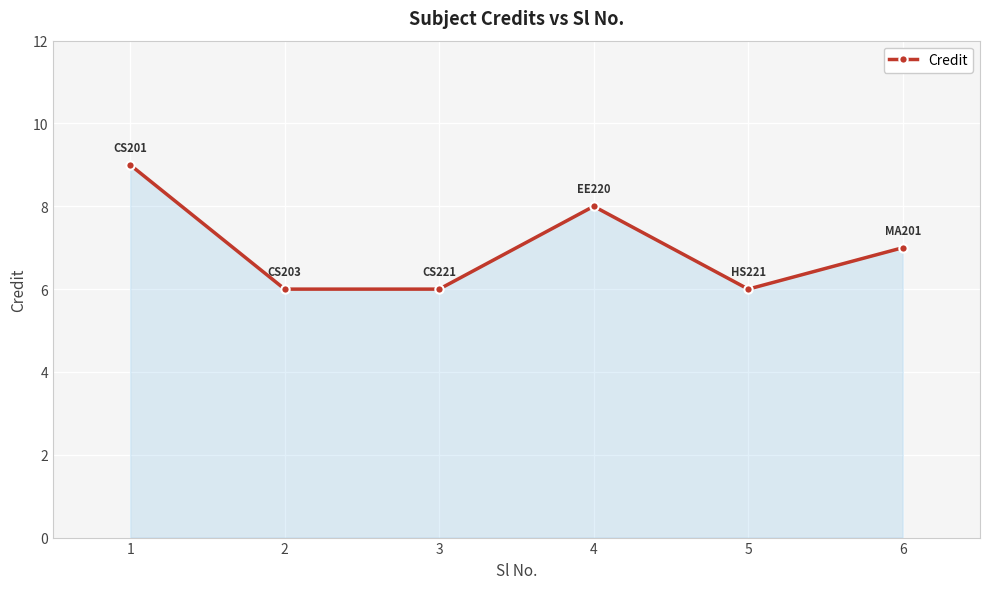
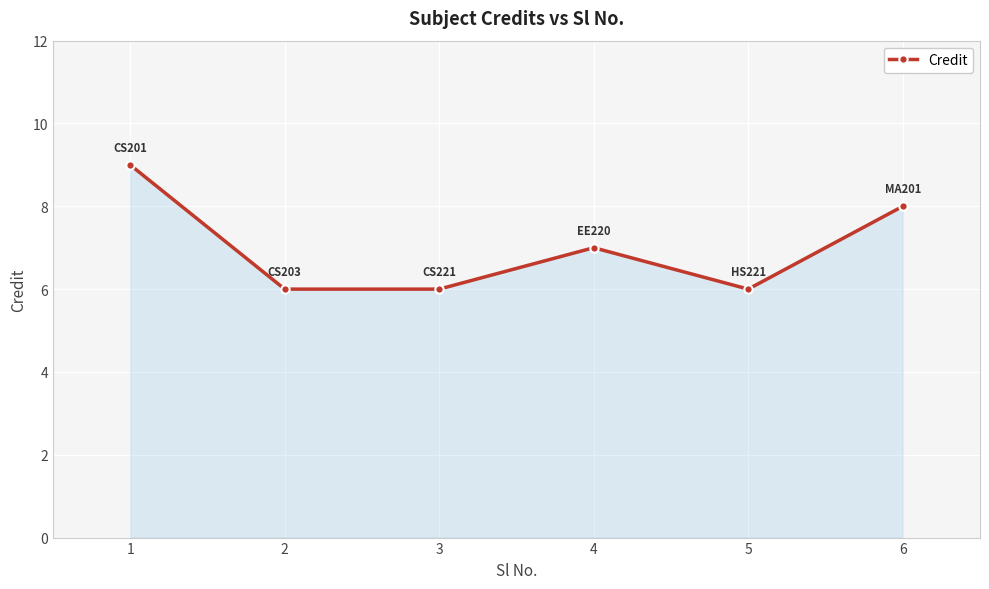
  {
    "1": 9,
    "2": 6,
    "3": 6,
-   "4": 8,
+   "4": 7,
    "5": 6,
-   "6": 7
+   "6": 8
  }
